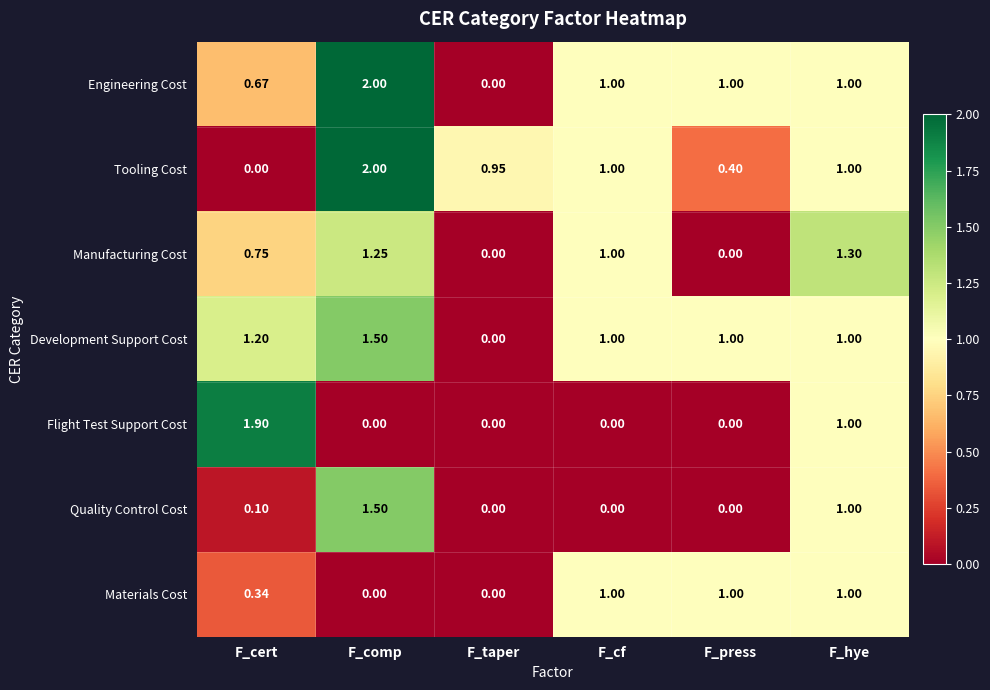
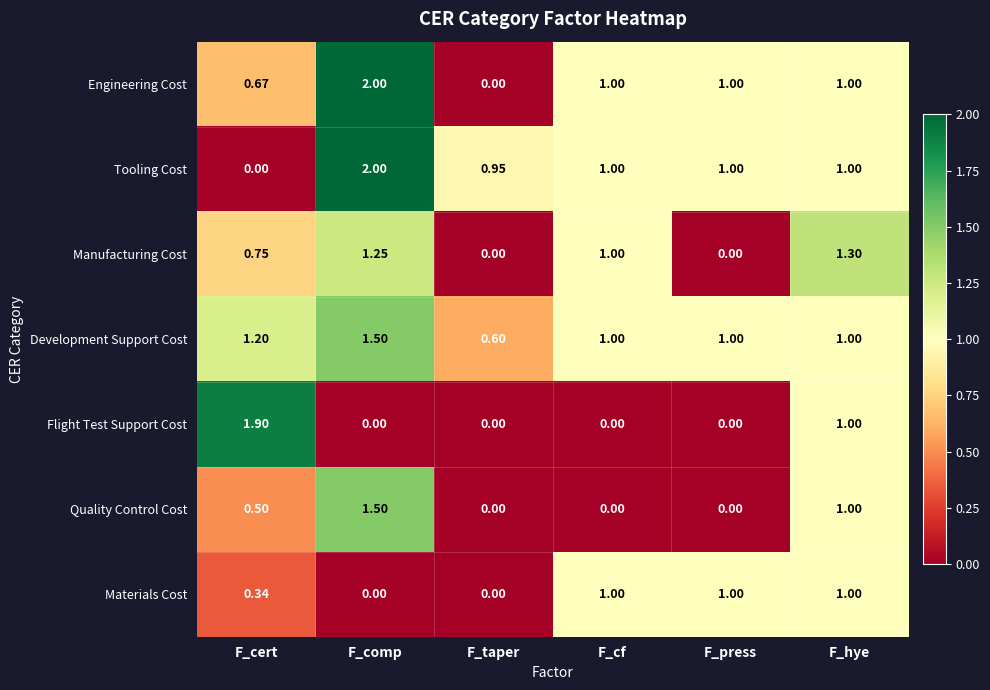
  {
    "Engineering Cost": {
      "F_cert": 0.67,
      "F_comp": 2.00,
      "F_taper": 0.00,
      "F_cf": 1.00,
      "F_press": 1.00,
      "F_hye": 1.00
    },
    "Tooling Cost": {
      "F_cert": 0.00,
      "F_comp": 2.00,
      "F_taper": 0.95,
      "F_cf": 1.00,
-     "F_press": 0.40,
+     "F_press": 1.00,
      "F_hye": 1.00
    },
    "Manufacturing Cost": {
      "F_cert": 0.75,
      "F_comp": 1.25,
      "F_taper": 0.00,
      "F_cf": 1.00,
      "F_press": 0.00,
      "F_hye": 1.30
    },
    "Development Support Cost": {
      "F_cert": 1.20,
      "F_comp": 1.50,
-     "F_taper": 0.00,
+     "F_taper": 0.60,
      "F_cf": 1.00,
      "F_press": 1.00,
      "F_hye": 1.00
    },
    "Flight Test Support Cost": {
      "F_cert": 1.90,
      "F_comp": 0.00,
      "F_taper": 0.00,
      "F_cf": 0.00,
      "F_press": 0.00,
      "F_hye": 1.00
    },
    "Quality Control Cost": {
-     "F_cert": 0.10,
+     "F_cert": 0.50,
      "F_comp": 1.50,
      "F_taper": 0.00,
      "F_cf": 0.00,
      "F_press": 0.00,
      "F_hye": 1.00
    },
    "Materials Cost": {
      "F_cert": 0.34,
      "F_comp": 0.00,
      "F_taper": 0.00,
      "F_cf": 1.00,
      "F_press": 1.00,
      "F_hye": 1.00
    }
  }
